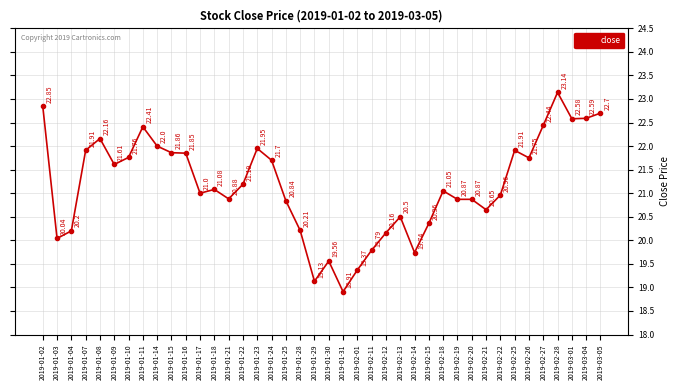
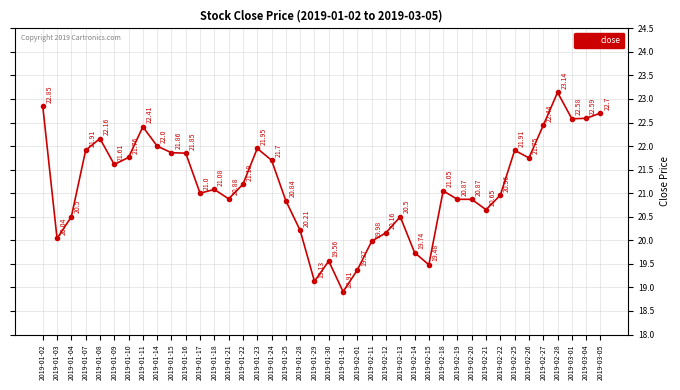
  {
    "2019-01-02": 22.85,
    "2019-01-03": 20.04,
-   "2019-01-04": 20.2,
+   "2019-01-04": 20.5,
    "2019-01-07": 21.91,
    "2019-01-08": 22.16,
    "2019-01-09": 21.61,
    "2019-01-10": 21.76,
    "2019-01-11": 22.41,
    "2019-01-14": 22.0,
    "2019-01-15": 21.86,
    "2019-01-16": 21.85,
    "2019-01-17": 21.0,
    "2019-01-18": 21.08,
    "2019-01-21": 20.88,
    "2019-01-22": 21.19,
    "2019-01-23": 21.95,
    "2019-01-24": 21.7,
    "2019-01-25": 20.84,
    "2019-01-28": 20.21,
    "2019-01-29": 19.13,
    "2019-01-30": 19.56,
    "2019-01-31": 18.91,
    "2019-02-01": 19.37,
-   "2019-02-11": 19.79,
+   "2019-02-11": 19.98,
    "2019-02-12": 20.16,
    "2019-02-13": 20.5,
    "2019-02-14": 19.74,
-   "2019-02-15": 20.36,
+   "2019-02-15": 19.48,
    "2019-02-18": 21.05,
    "2019-02-19": 20.87,
    "2019-02-20": 20.87,
    "2019-02-21": 20.65,
    "2019-02-22": 20.96,
    "2019-02-25": 21.91,
    "2019-02-26": 21.75,
    "2019-02-27": 22.44,
    "2019-02-28": 23.14,
    "2019-03-01": 22.58,
    "2019-03-04": 22.59,
    "2019-03-05": 22.7
  }
